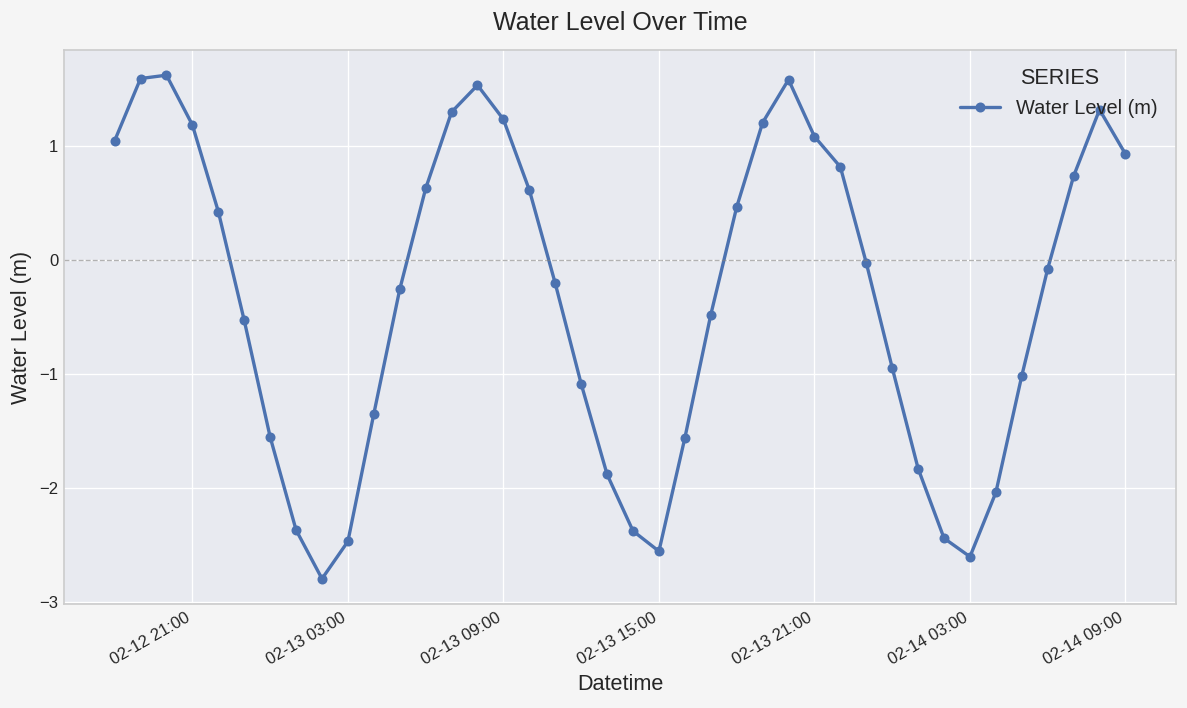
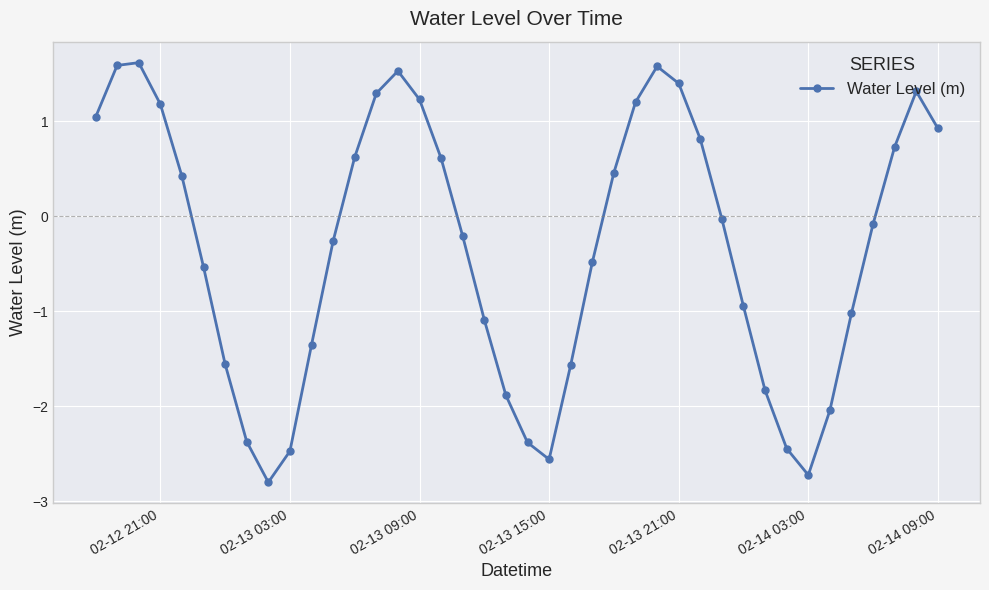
  {
    "02-12 21:00": 1.2,
    "02-13 03:00": -2.5,
    "02-13 09:00": 1.2,
    "02-13 15:00": -2.6,
-   "02-13 21:00": 1.1,
-   "02-14 03:00": -2.6,
+   "02-13 21:00": 1.4,
+   "02-14 03:00": -2.7,
    "02-14 09:00": 0.9
  }
